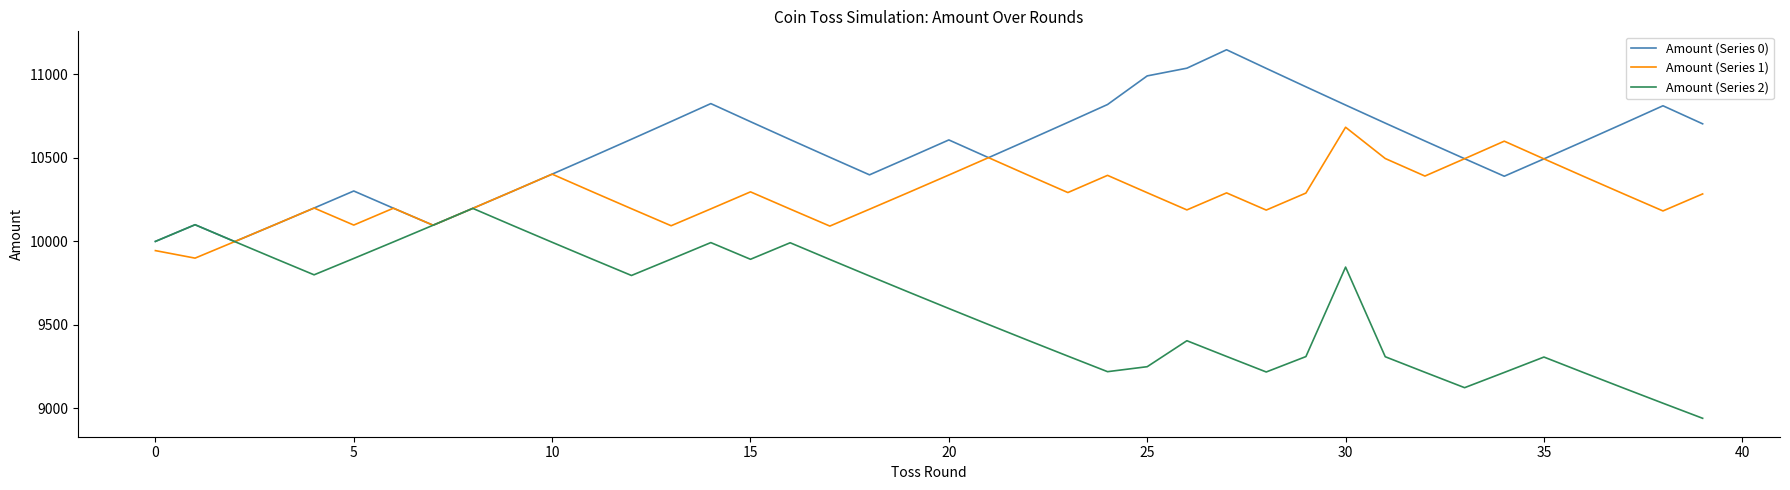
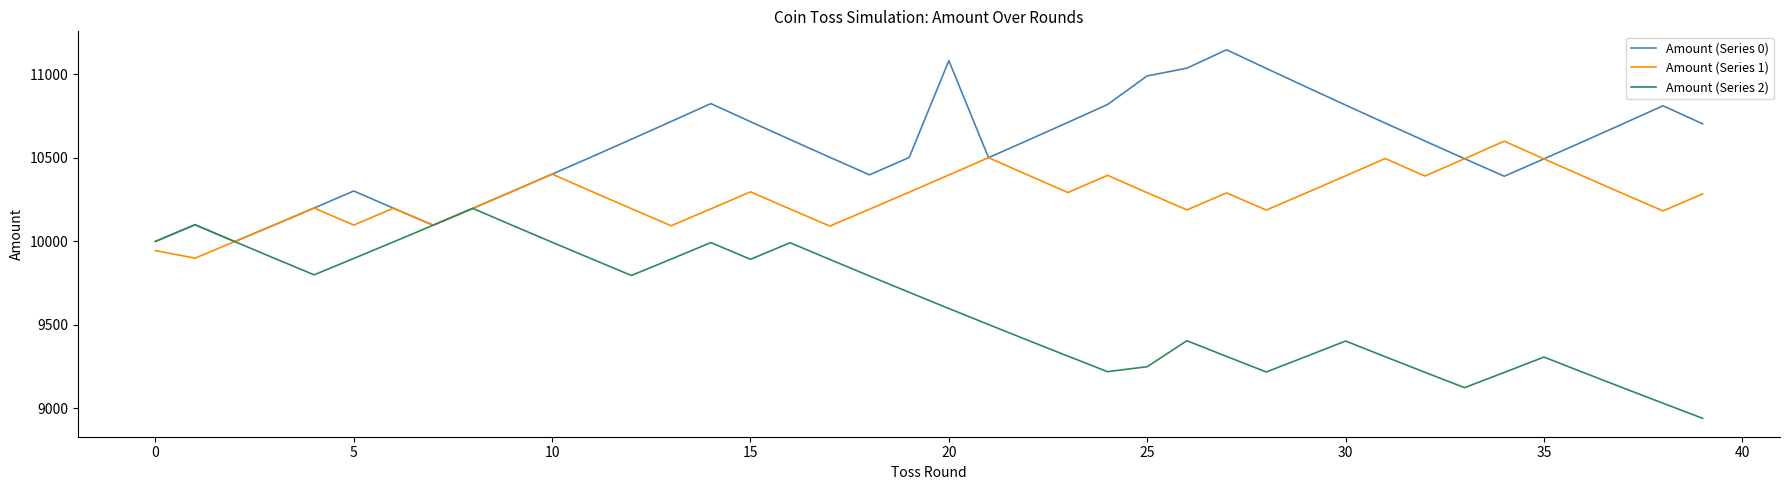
  {
    "Amount (Series 0)": {
      "5": 10300,
      "15": 10720,
-     "20": 10610,
+     "20": 11080,
      "25": 10990,
      "30": 10820
    },
    "Amount (Series 1)": {
      "0": 9950,
      "5": 10100,
      "15": 10300,
      "20": 10400,
      "25": 10290,
-     "30": 10680
+     "30": 10390
    },
    "Amount (Series 2)": {
      "5": 9900,
      "10": 10000,
      "15": 9890,
      "20": 9600,
      "25": 9250,
-     "30": 9850,
+     "30": 9400,
      "35": 9310
    }
  }
